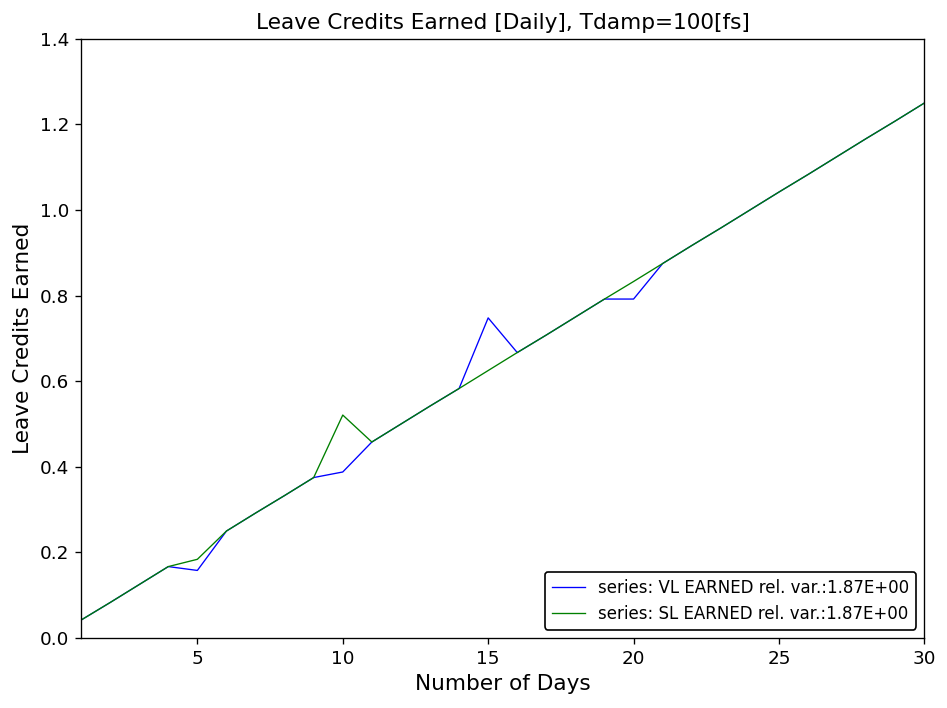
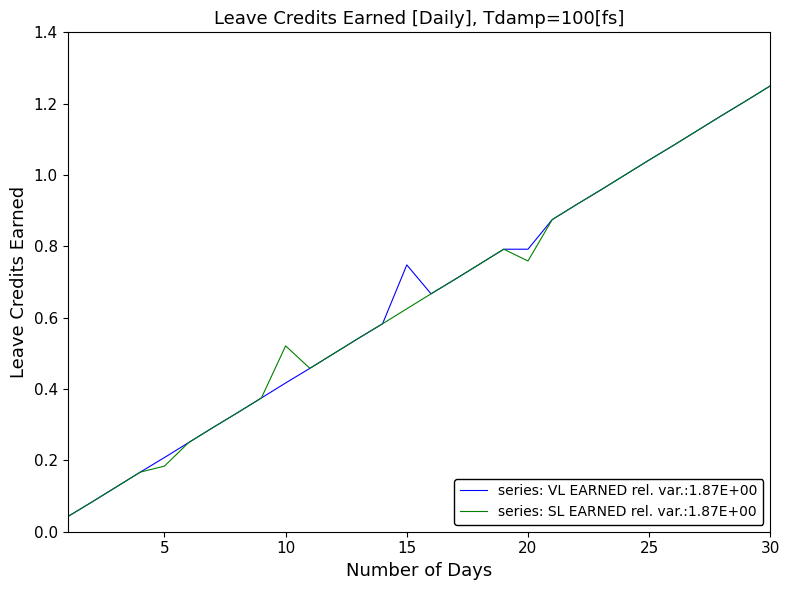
  {
    "series: VL EARNED rel. var.:1.87E+00": {
-     "5": 0.16,
-     "10": 0.39,
+     "5": 0.21,
+     "10": 0.42,
      "15": 0.75,
      "20": 0.79
    },
    "series: SL EARNED rel. var.:1.87E+00": {
      "5": 0.18,
      "10": 0.52,
      "15": 0.63,
-     "20": 0.83
+     "20": 0.76
    }
  }
